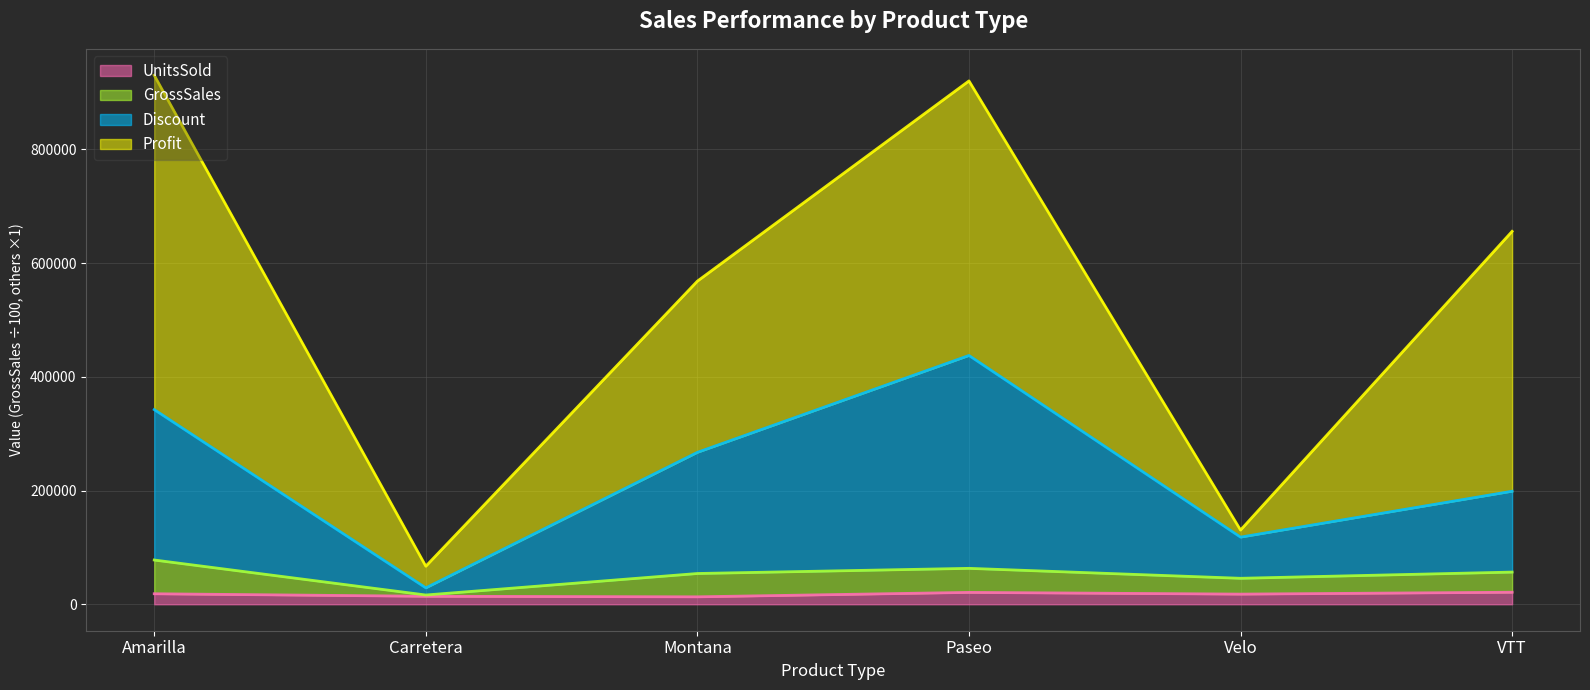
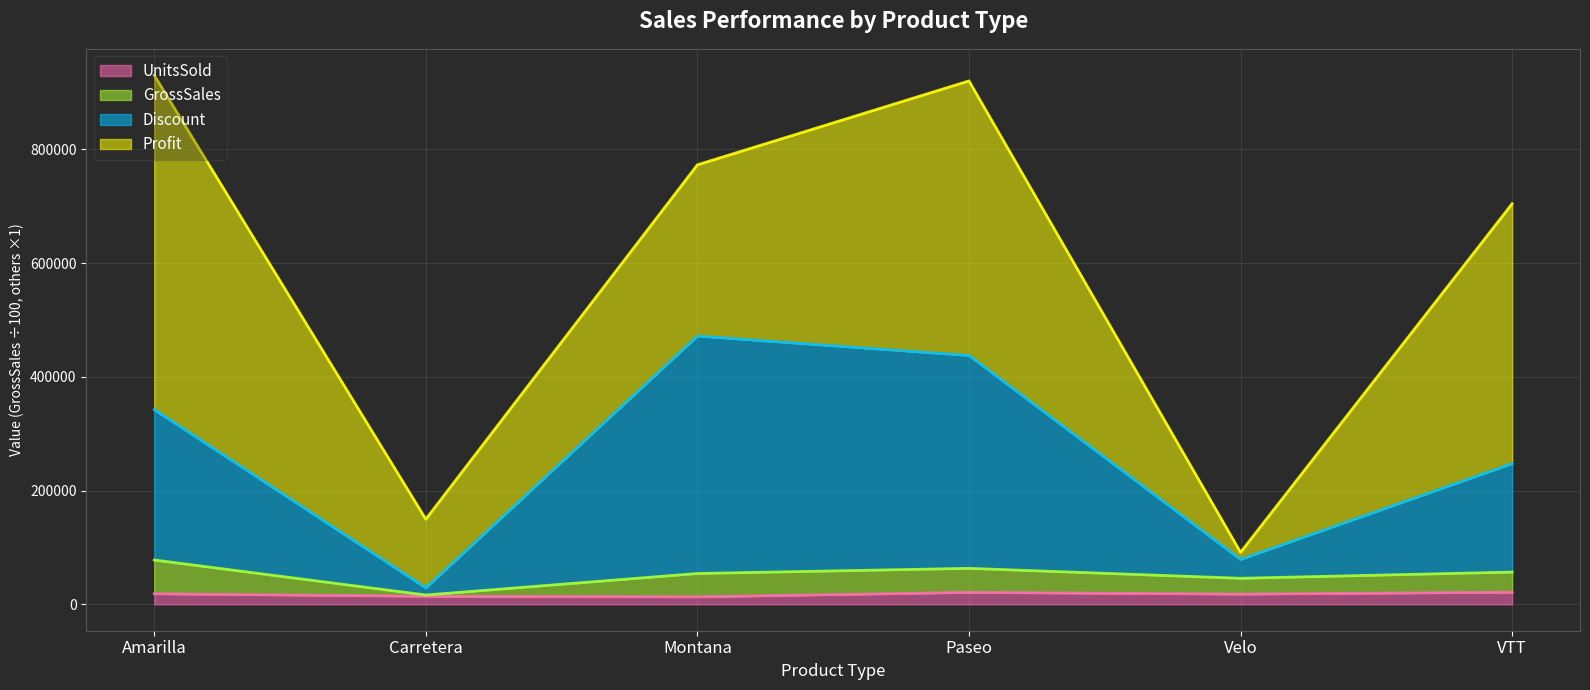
  {
    "UnitsSold": {
      "Amarilla": 20000,
      "Montana": 10000,
      "Paseo": 20000,
      "Velo": 20000,
      "VTT": 20000
    },
    "GrossSales": {
      "Amarilla": 60000,
      "Montana": 40000,
      "Paseo": 40000,
      "Velo": 30000,
      "VTT": 40000
    },
    "Discount": {
      "Amarilla": 260000,
      "Carretera": 10000,
-     "Montana": 210000,
+     "Montana": 420000,
      "Paseo": 370000,
-     "Velo": 70000,
-     "VTT": 140000
+     "Velo": 30000,
+     "VTT": 190000
    },
    "Profit": {
-     "Carretera": 40000,
+     "Carretera": 120000,
      "Montana": 300000,
      "Paseo": 480000,
      "Velo": 10000,
      "VTT": 460000
    }
  }
